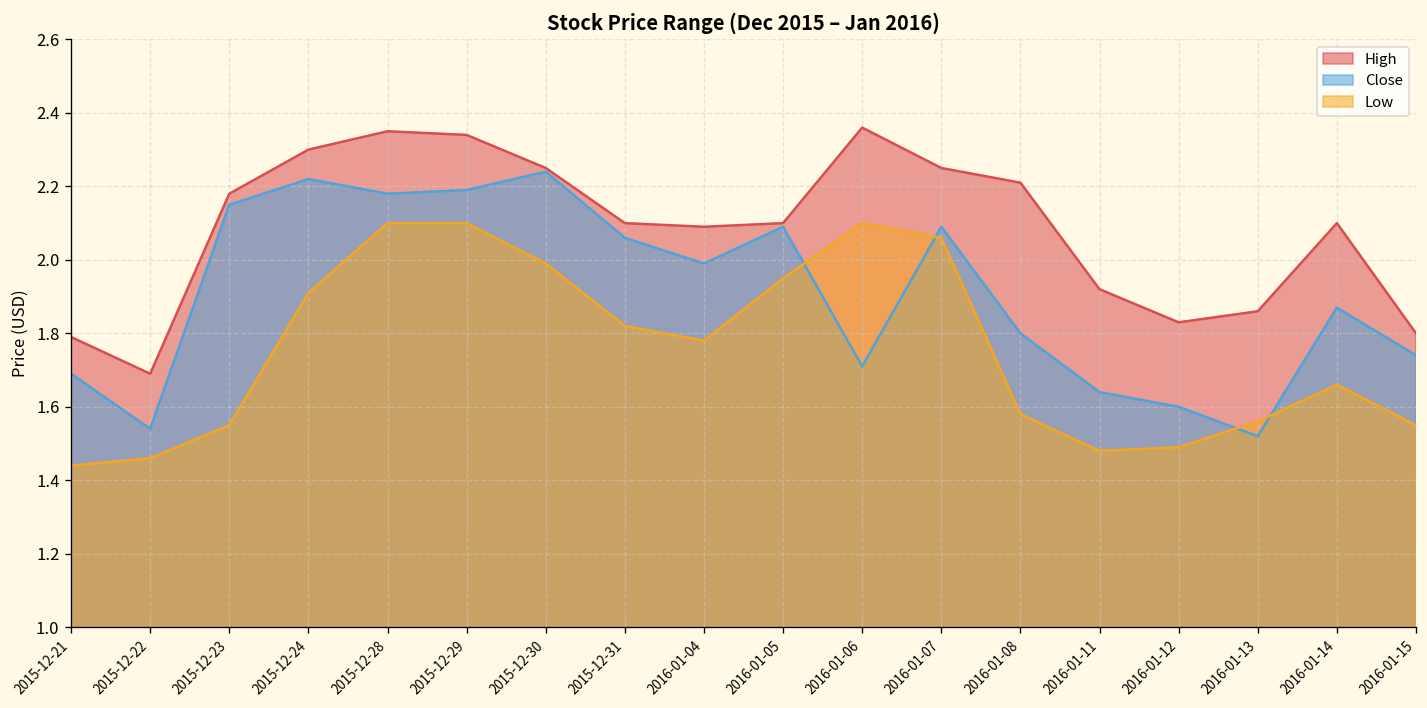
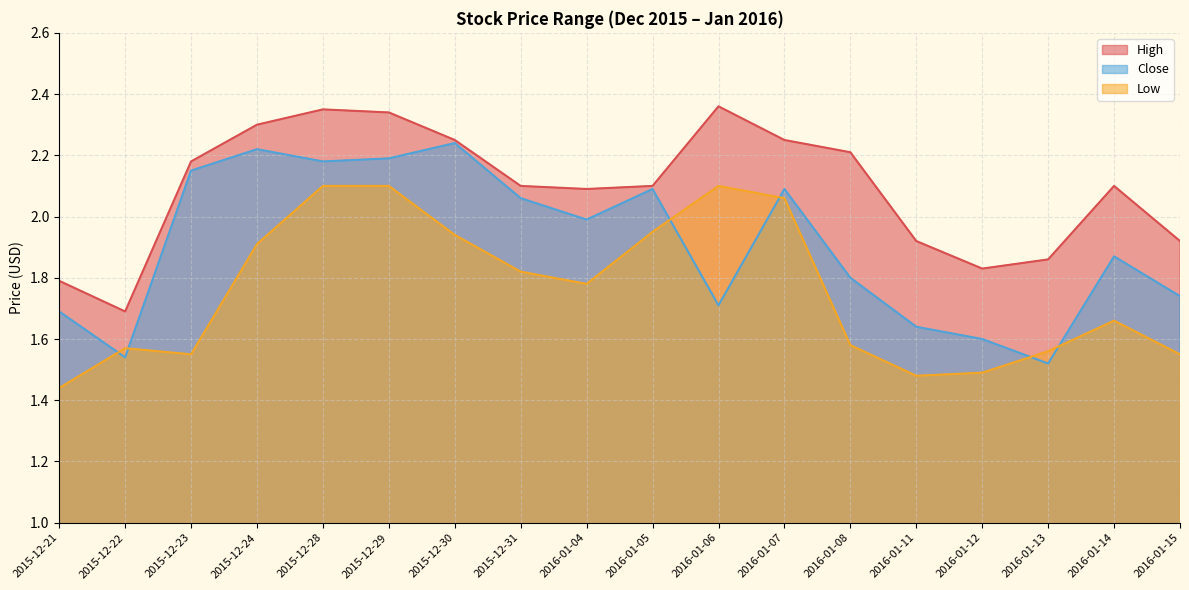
  {
    "High": {
      "2015-12-21": 1.79,
      "2015-12-22": 1.69,
      "2015-12-23": 2.18,
      "2015-12-24": 2.30,
      "2015-12-28": 2.35,
      "2015-12-29": 2.34,
      "2015-12-30": 2.25,
      "2015-12-31": 2.10,
      "2016-01-04": 2.09,
      "2016-01-05": 2.10,
      "2016-01-06": 2.36,
      "2016-01-07": 2.25,
      "2016-01-08": 2.21,
      "2016-01-11": 1.92,
      "2016-01-12": 1.83,
      "2016-01-13": 1.86,
      "2016-01-14": 2.10,
-     "2016-01-15": 1.80
+     "2016-01-15": 1.92
    },
    "Close": {
      "2015-12-21": 1.69,
      "2015-12-22": 1.54,
      "2015-12-23": 2.15,
      "2015-12-24": 2.22,
      "2015-12-28": 2.18,
      "2015-12-29": 2.19,
      "2015-12-30": 2.24,
      "2015-12-31": 2.06,
      "2016-01-04": 1.99,
      "2016-01-05": 2.09,
      "2016-01-06": 1.71,
      "2016-01-07": 2.09,
      "2016-01-08": 1.80,
      "2016-01-11": 1.64,
      "2016-01-12": 1.60,
      "2016-01-13": 1.52,
      "2016-01-14": 1.87,
      "2016-01-15": 1.74
    },
    "Low": {
      "2015-12-21": 1.44,
-     "2015-12-22": 1.46,
+     "2015-12-22": 1.57,
      "2015-12-23": 1.55,
      "2015-12-24": 1.91,
      "2015-12-28": 2.10,
      "2015-12-29": 2.10,
-     "2015-12-30": 1.99,
+     "2015-12-30": 1.94,
      "2015-12-31": 1.82,
      "2016-01-04": 1.78,
      "2016-01-05": 1.95,
      "2016-01-06": 2.10,
      "2016-01-07": 2.06,
      "2016-01-08": 1.58,
      "2016-01-11": 1.48,
      "2016-01-12": 1.49,
      "2016-01-13": 1.56,
      "2016-01-14": 1.66,
      "2016-01-15": 1.55
    }
  }
